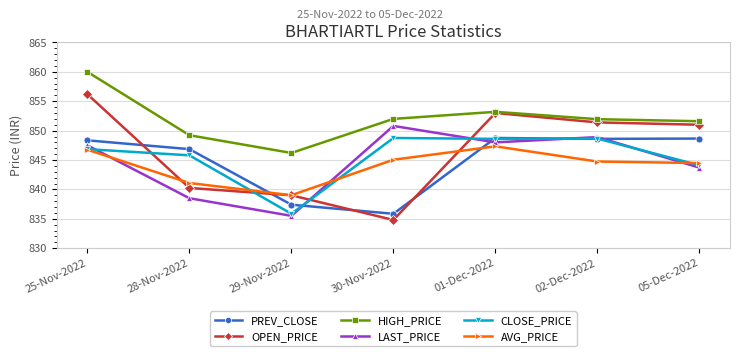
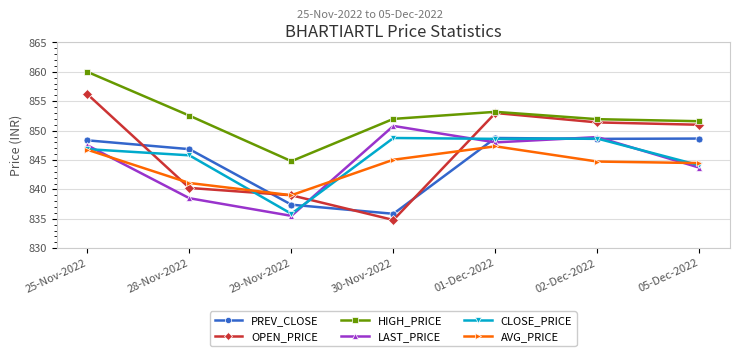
  {
    "PREV_CLOSE": {
      "25-Nov-2022": 848,
      "28-Nov-2022": 847,
      "29-Nov-2022": 837,
      "30-Nov-2022": 836,
      "05-Dec-2022": 849
    },
    "OPEN_PRICE": {
      "25-Nov-2022": 856,
      "28-Nov-2022": 840,
      "30-Nov-2022": 835,
      "02-Dec-2022": 851,
      "05-Dec-2022": 851
    },
    "HIGH_PRICE": {
      "25-Nov-2022": 860,
-     "28-Nov-2022": 849,
-     "29-Nov-2022": 846,
+     "28-Nov-2022": 853,
+     "29-Nov-2022": 845,
      "30-Nov-2022": 852,
      "02-Dec-2022": 852,
      "05-Dec-2022": 852
    },
    "LAST_PRICE": {
      "25-Nov-2022": 848,
      "28-Nov-2022": 839,
      "30-Nov-2022": 851,
      "01-Dec-2022": 848
    },
    "CLOSE_PRICE": {
      "28-Nov-2022": 846,
      "30-Nov-2022": 849
    },
    "AVG_PRICE": {
      "28-Nov-2022": 841,
      "30-Nov-2022": 845,
      "01-Dec-2022": 847,
      "02-Dec-2022": 845
    }
  }
